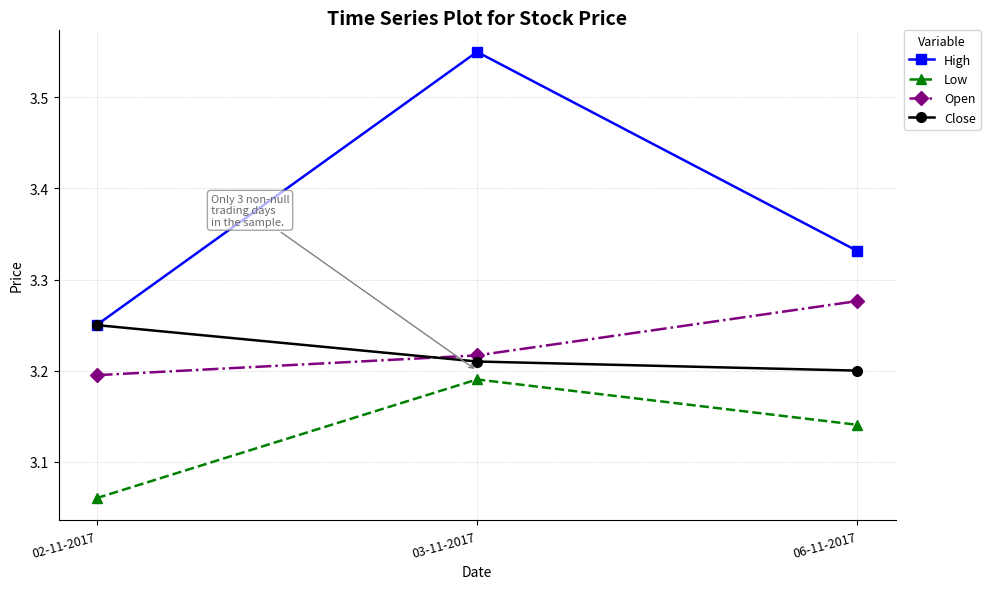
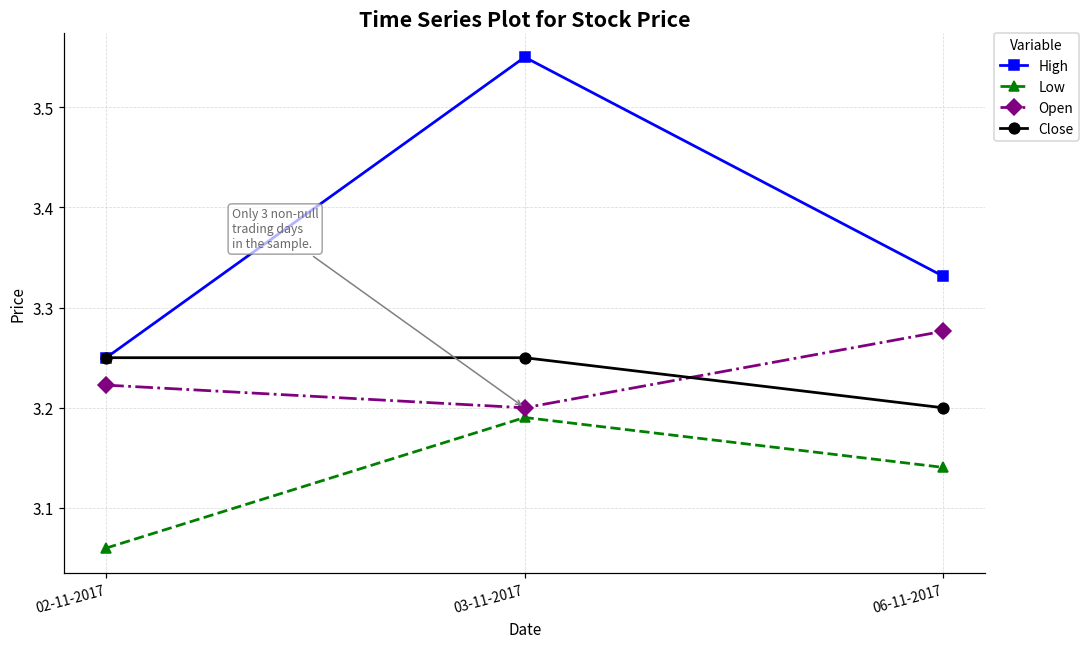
  {
    "High": {
      "03-11-2017": 3.55,
      "06-11-2017": 3.33
    },
    "Low": {
      "02-11-2017": 3.06,
      "03-11-2017": 3.19,
      "06-11-2017": 3.14
    },
    "Open": {
-     "02-11-2017": 3.19,
-     "03-11-2017": 3.22,
+     "02-11-2017": 3.22,
+     "03-11-2017": 3.20,
      "06-11-2017": 3.28
    },
    "Close": {
-     "03-11-2017": 3.21,
+     "03-11-2017": 3.25,
      "06-11-2017": 3.20
    }
  }
